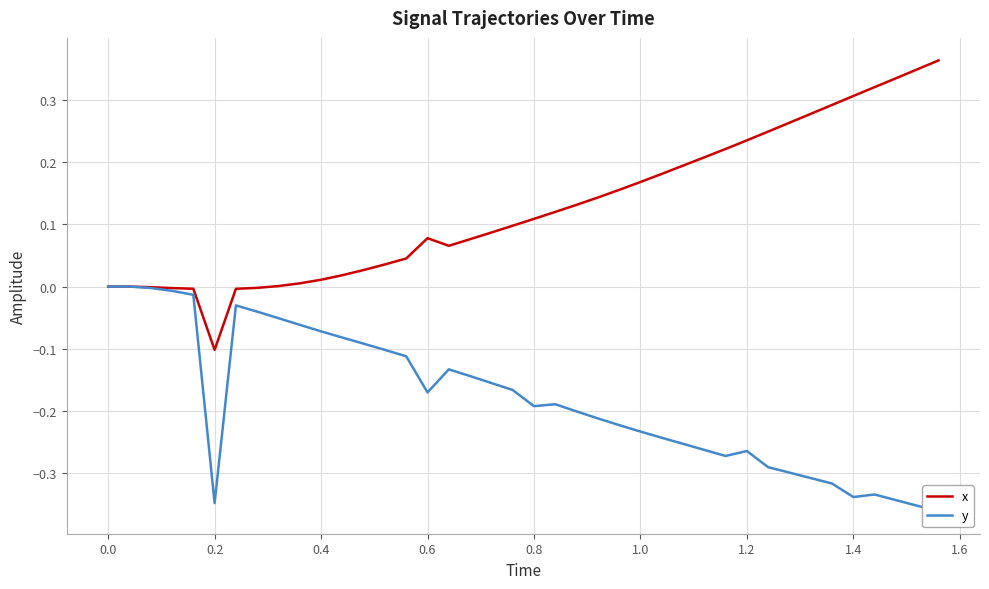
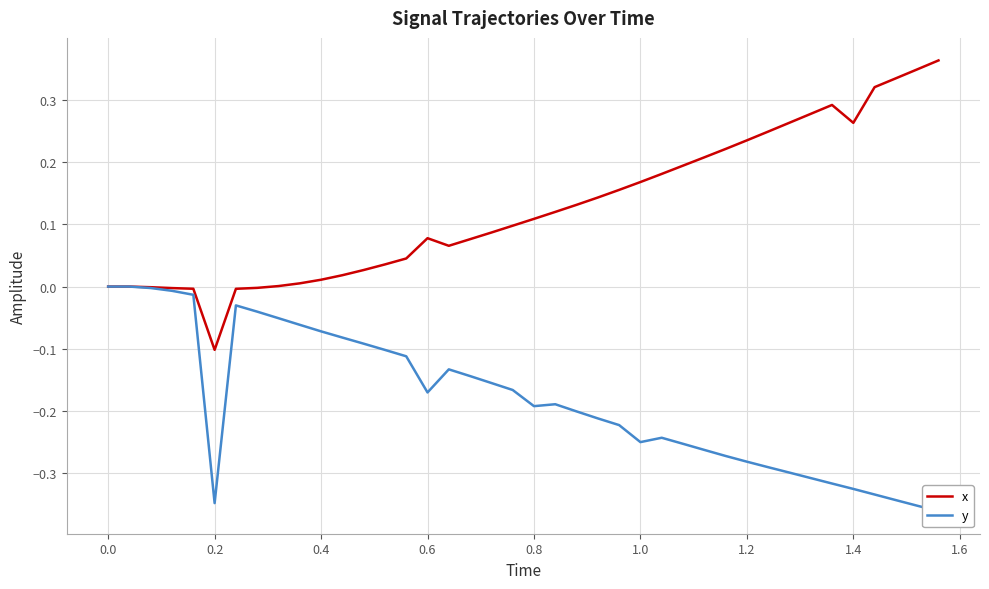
  {
    "x": {
      "0.2": -0.10,
      "0.4": 0.01,
      "0.6": 0.08,
      "0.8": 0.11,
      "1.0": 0.17,
      "1.2": 0.23,
-     "1.4": 0.31
+     "1.4": 0.26
    },
    "y": {
      "0.2": -0.35,
      "0.4": -0.07,
      "0.6": -0.17,
      "0.8": -0.19,
-     "1.0": -0.23,
-     "1.2": -0.26,
-     "1.4": -0.34
+     "1.0": -0.25,
+     "1.2": -0.28,
+     "1.4": -0.32
    }
  }
